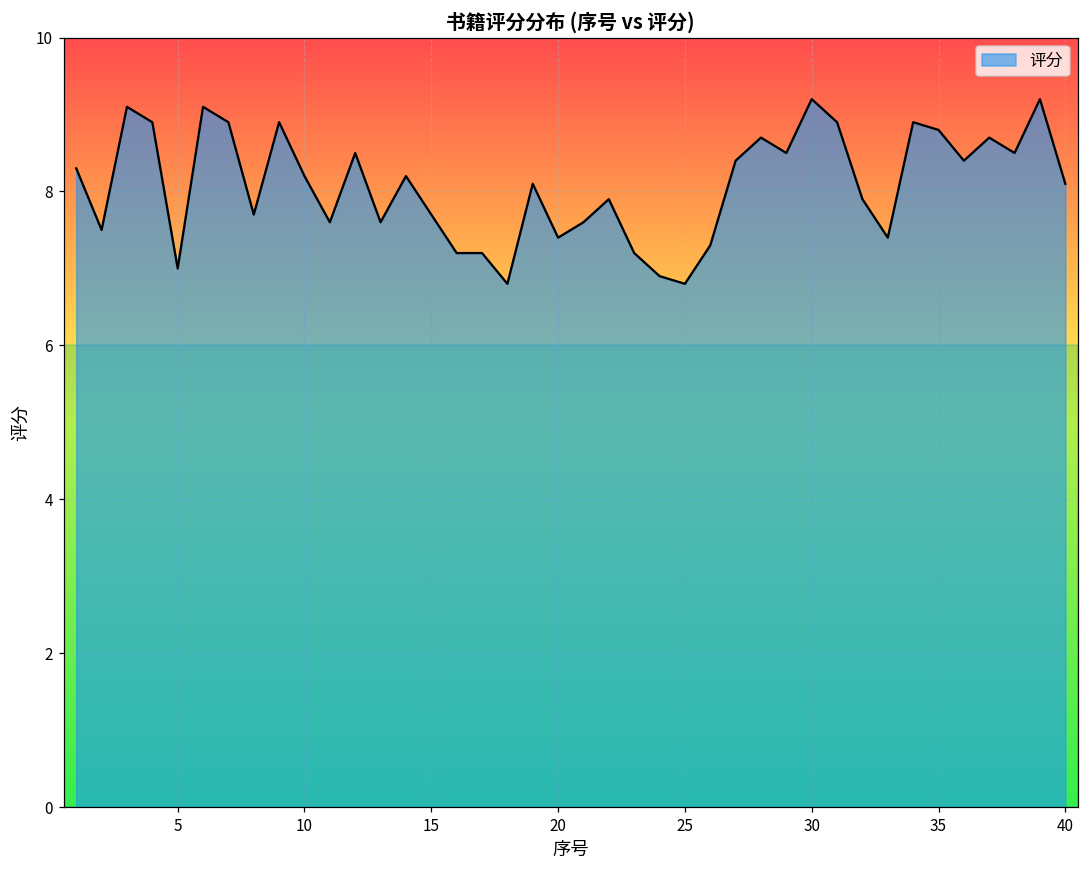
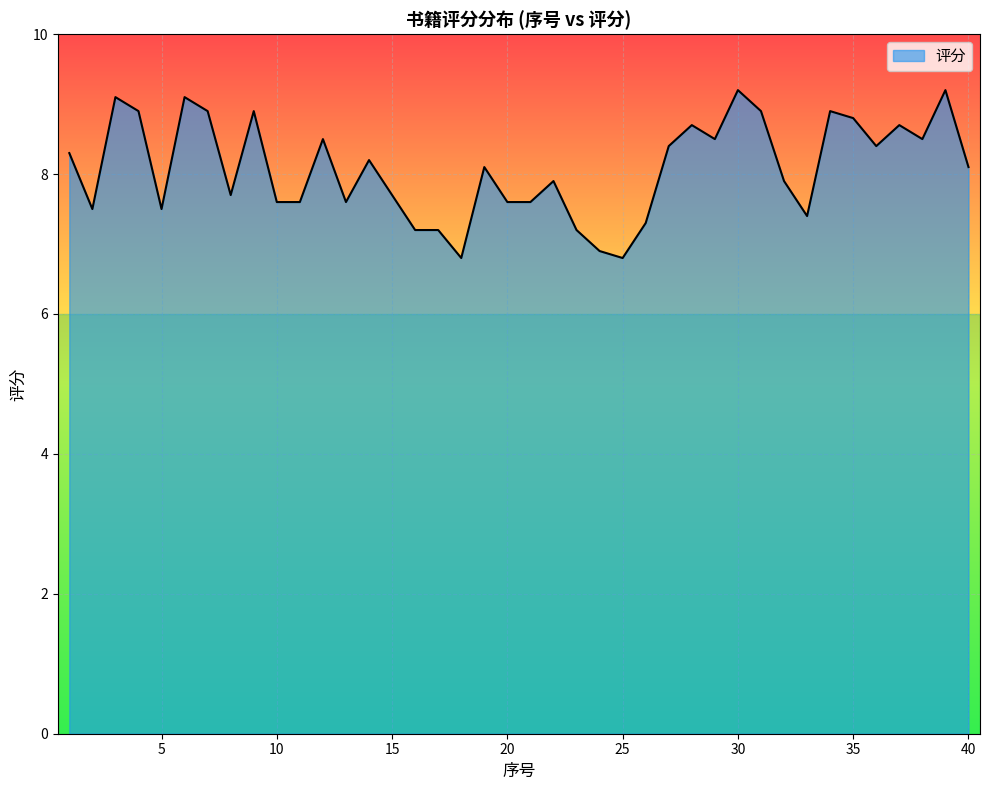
  {
-   "5": 7.0,
-   "10": 8.2,
+   "5": 7.5,
+   "10": 7.6,
    "15": 7.7,
-   "20": 7.4,
+   "20": 7.6,
    "25": 6.8,
    "30": 9.2,
    "35": 8.8,
    "40": 8.1
  }
